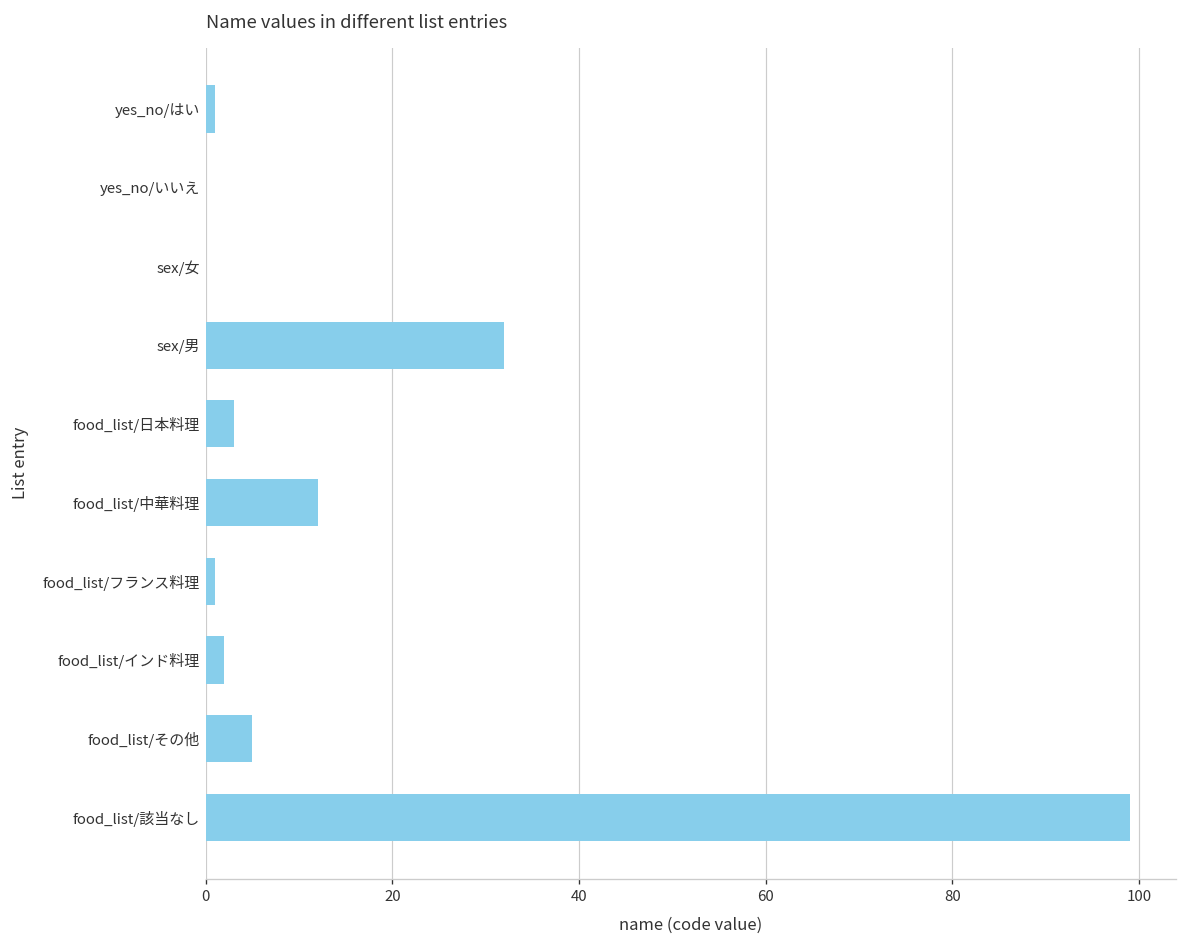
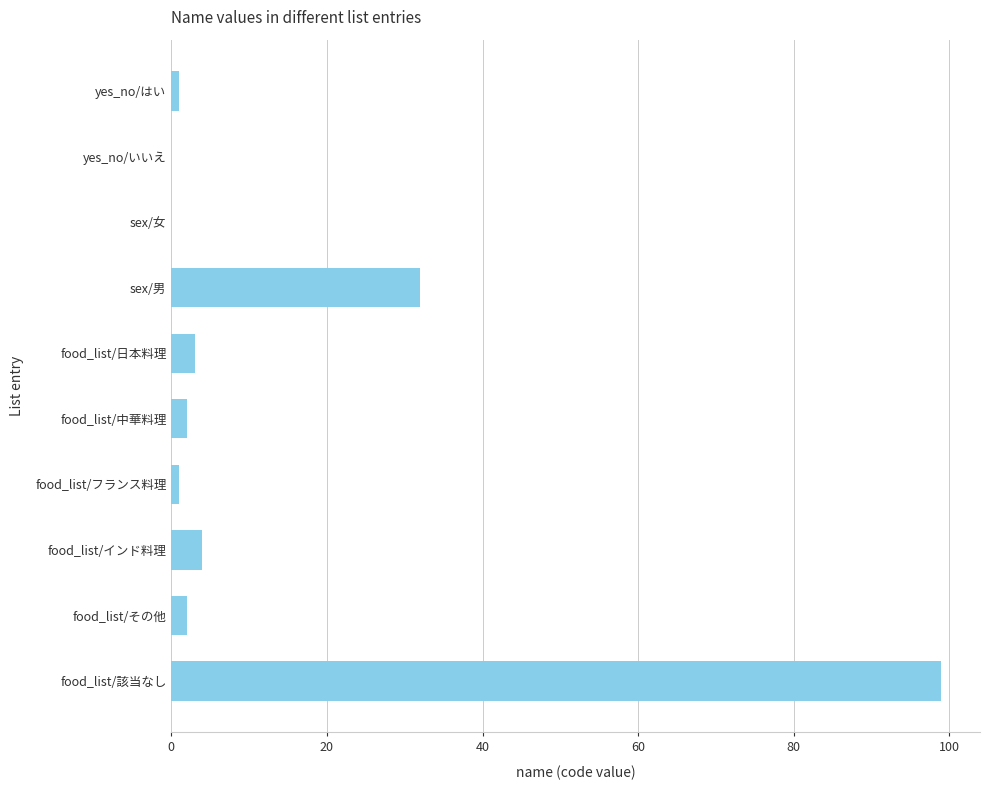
  {
    "yes_no/はい": 1,
    "yes_no/いいえ": 0,
    "sex/女": 0,
    "sex/男": 32,
    "food_list/日本料理": 3,
-   "food_list/中華料理": 12,
+   "food_list/中華料理": 2,
    "food_list/フランス料理": 1,
-   "food_list/インド料理": 2,
-   "food_list/その他": 5,
+   "food_list/インド料理": 4,
+   "food_list/その他": 2,
    "food_list/該当なし": 99
  }
